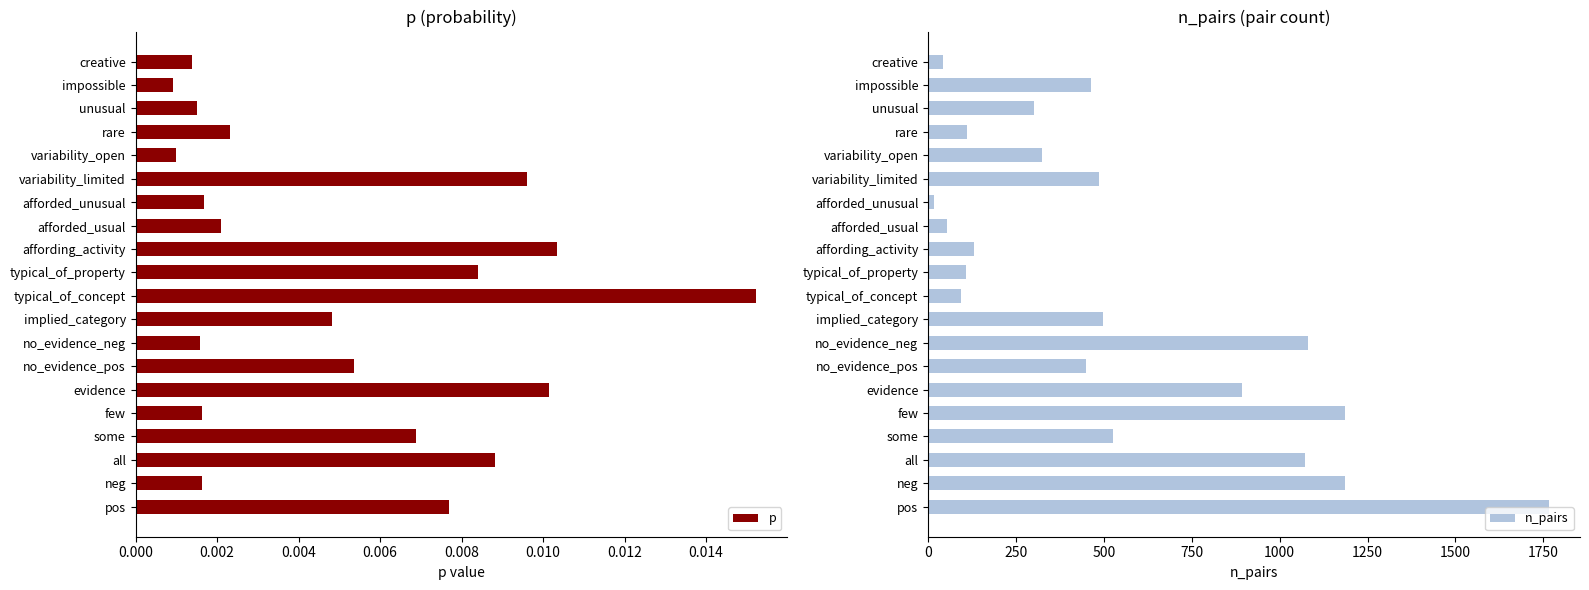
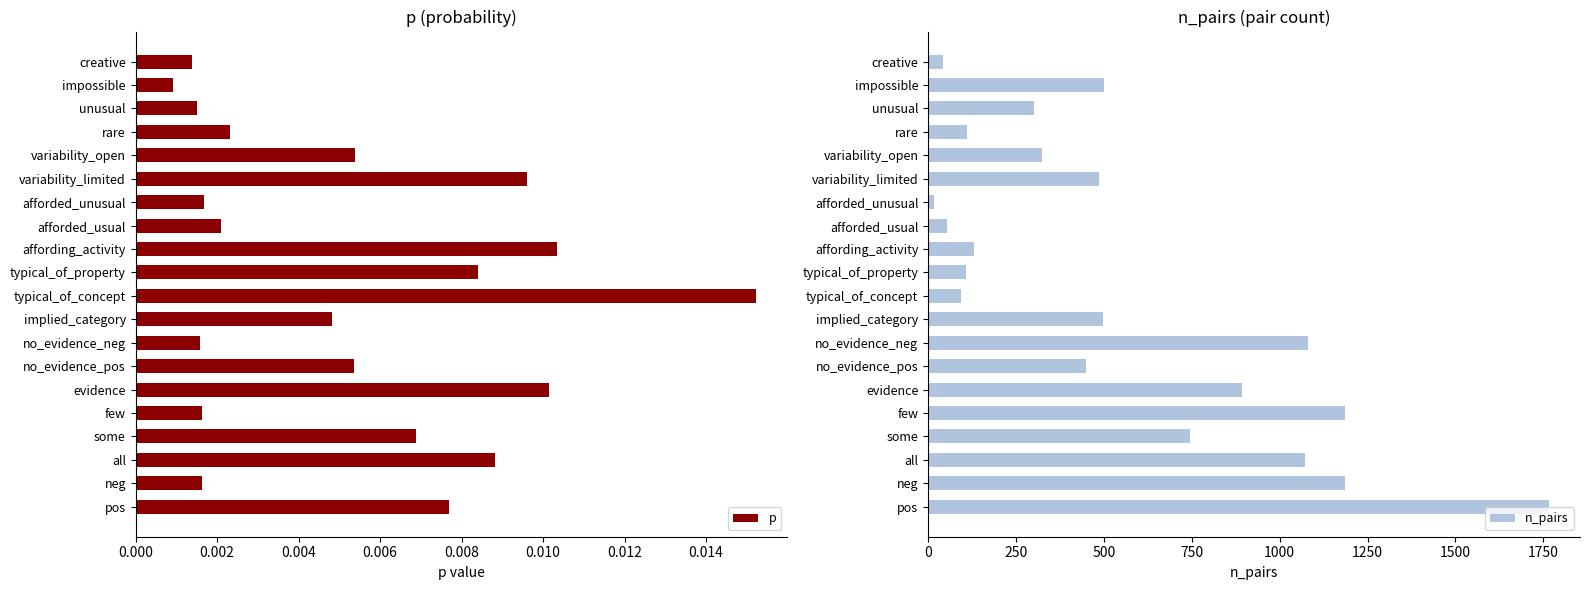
  {
    "p (probability)": {
      "creative": 0.0014,
      "impossible": 0.0009,
      "unusual": 0.0015,
      "rare": 0.0023,
-     "variability_open": 0.0010,
+     "variability_open": 0.0054,
      "variability_limited": 0.0096,
      "afforded_unusual": 0.0017,
      "afforded_usual": 0.0021,
      "affording_activity": 0.0103,
      "typical_of_property": 0.0084,
      "typical_of_concept": 0.0152,
      "implied_category": 0.0048,
      "no_evidence_neg": 0.0016,
      "no_evidence_pos": 0.0053,
      "evidence": 0.0101,
      "few": 0.0016,
      "some": 0.0069,
      "all": 0.0088,
      "neg": 0.0016,
      "pos": 0.0077
    },
    "n_pairs (pair count)": {
      "creative": 40,
-     "impossible": 460,
+     "impossible": 500,
      "unusual": 300,
      "rare": 110,
      "variability_open": 320,
      "variability_limited": 490,
      "afforded_unusual": 20,
      "afforded_usual": 50,
      "affording_activity": 130,
      "typical_of_property": 110,
      "typical_of_concept": 90,
      "implied_category": 500,
      "no_evidence_neg": 1080,
      "no_evidence_pos": 450,
      "evidence": 890,
      "few": 1190,
-     "some": 530,
+     "some": 750,
      "all": 1070,
      "neg": 1190,
      "pos": 1770
    }
  }
